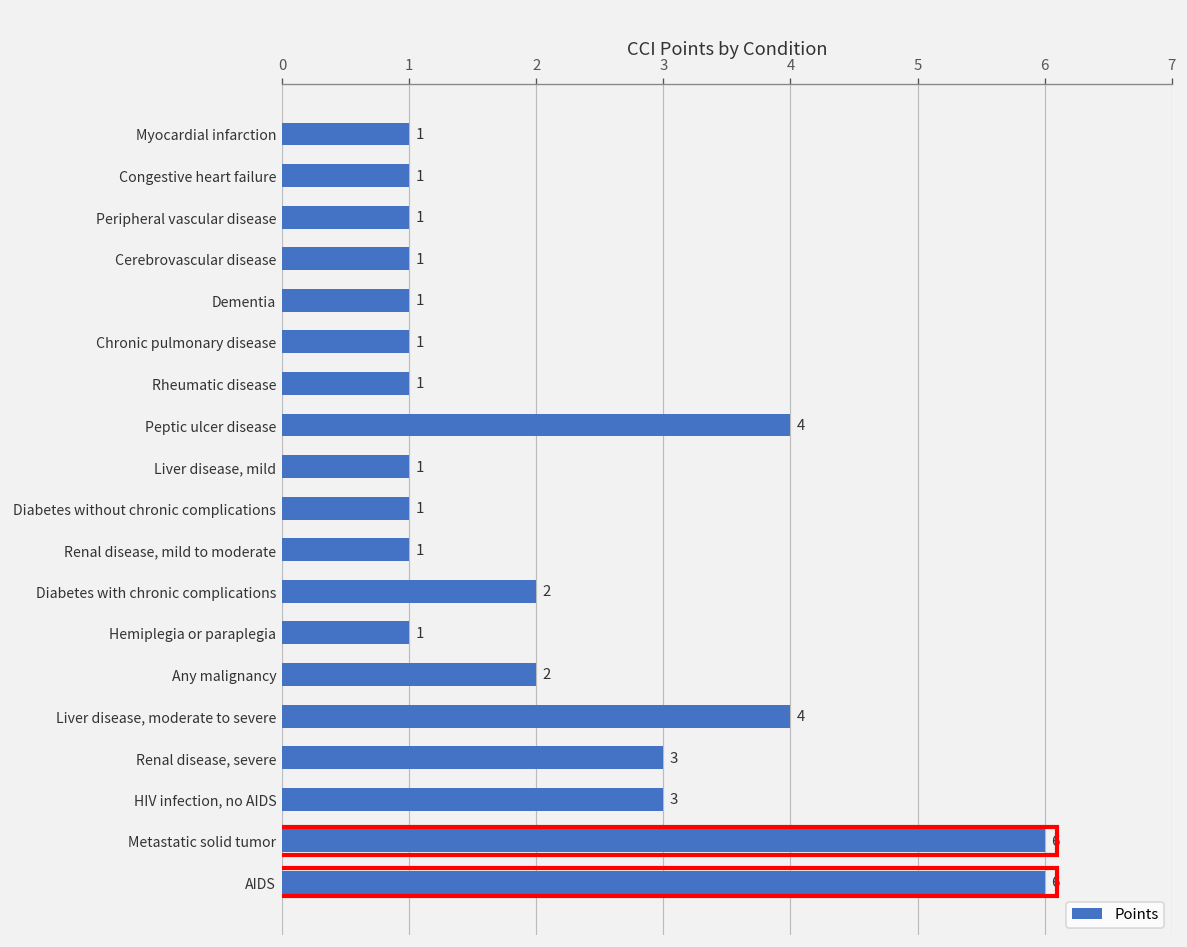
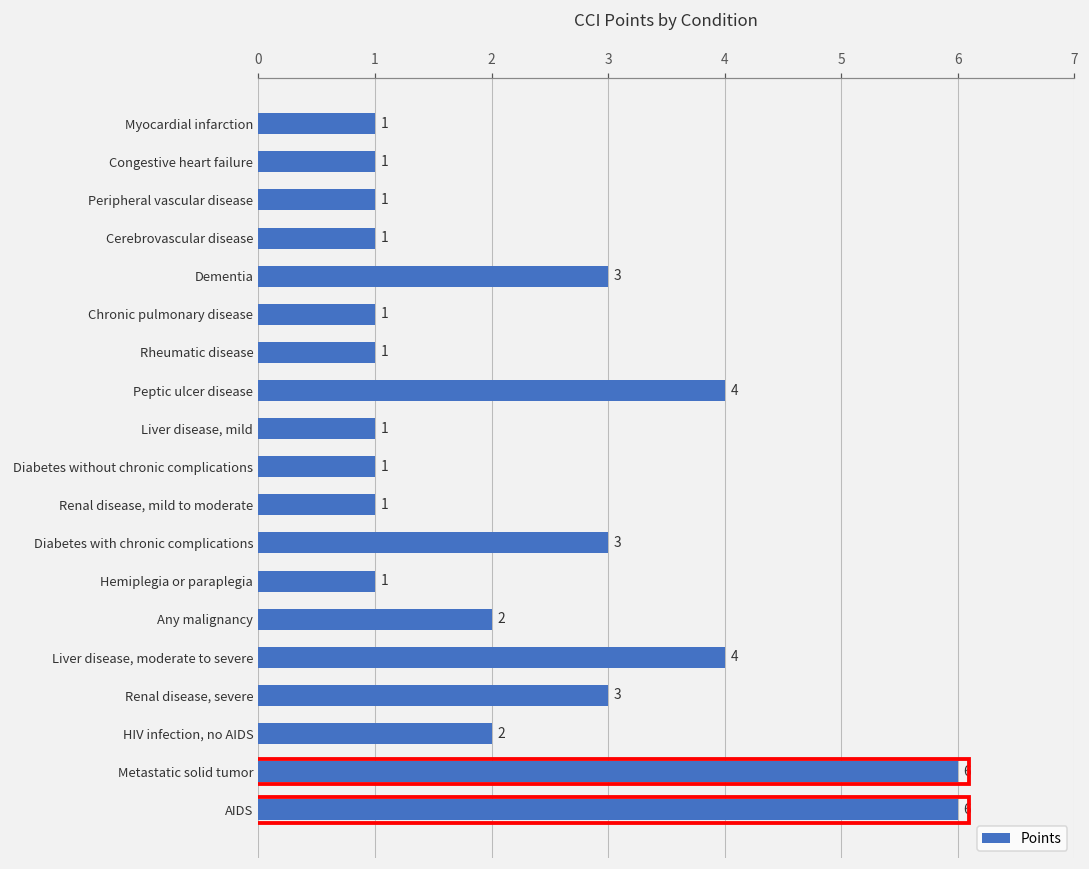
  {
    "Myocardial infarction": 1,
    "Congestive heart failure": 1,
    "Peripheral vascular disease": 1,
    "Cerebrovascular disease": 1,
-   "Dementia": 1,
+   "Dementia": 3,
    "Chronic pulmonary disease": 1,
    "Rheumatic disease": 1,
    "Peptic ulcer disease": 4,
    "Liver disease, mild": 1,
    "Diabetes without chronic complications": 1,
    "Renal disease, mild to moderate": 1,
-   "Diabetes with chronic complications": 2,
+   "Diabetes with chronic complications": 3,
    "Hemiplegia or paraplegia": 1,
    "Any malignancy": 2,
    "Liver disease, moderate to severe": 4,
    "Renal disease, severe": 3,
-   "HIV infection, no AIDS": 3,
+   "HIV infection, no AIDS": 2,
    "Metastatic solid tumor": 6,
    "AIDS": 6
  }
